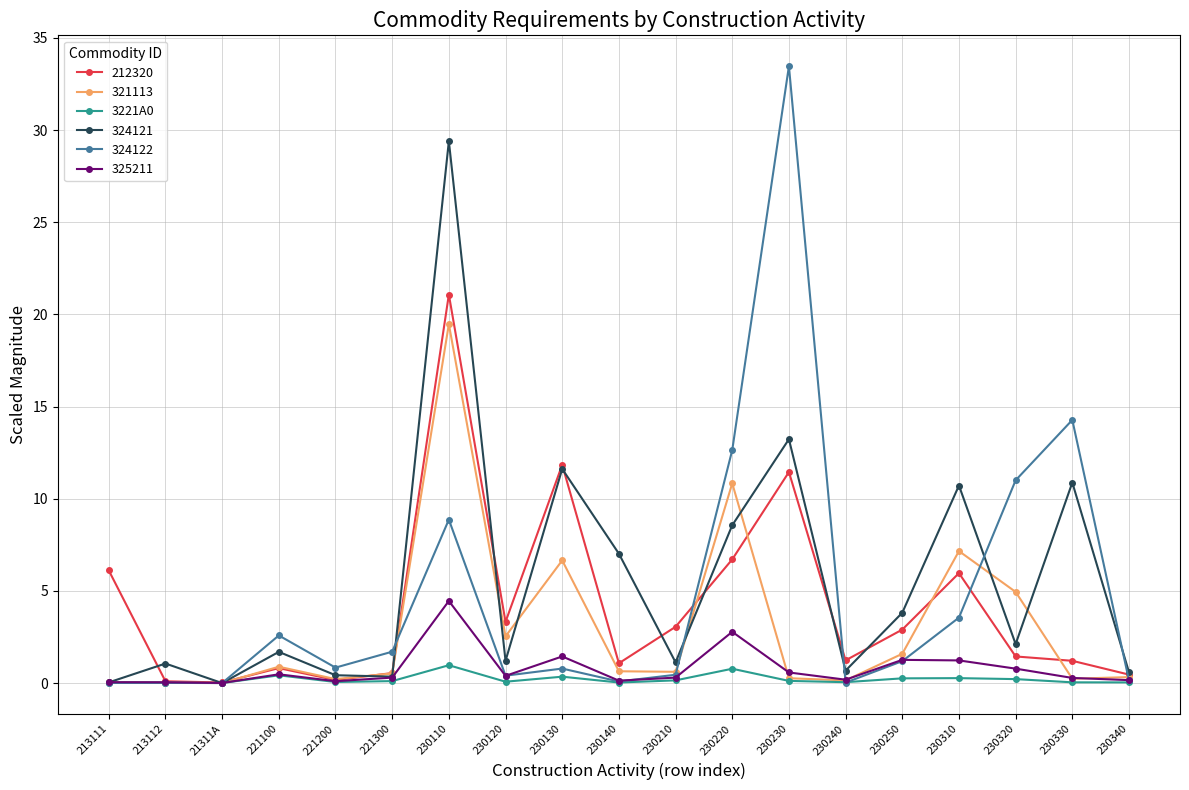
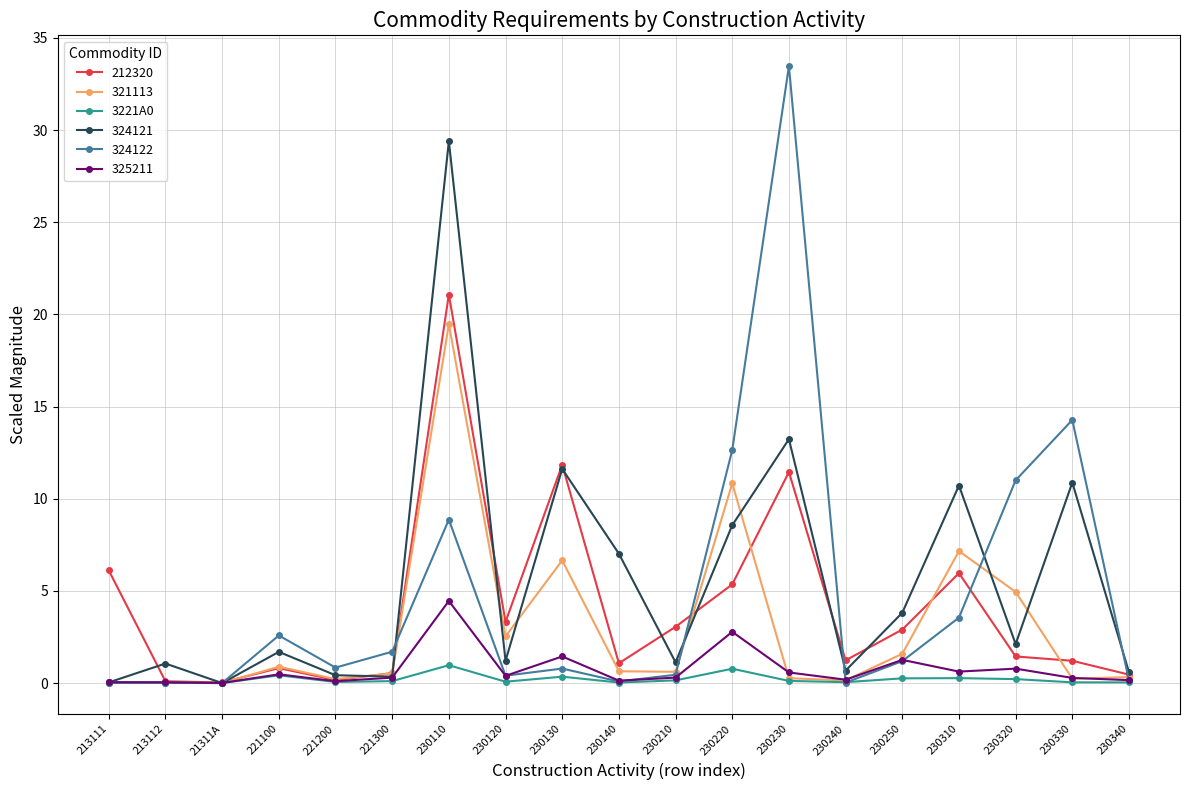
  {
    "212320": {
      "213111": 6.1,
      "230110": 21.1,
      "230120": 3.3,
      "230130": 11.8,
      "230140": 1.1,
      "230210": 3.1,
-     "230220": 6.7,
+     "230220": 5.4,
      "230230": 11.4,
      "230240": 1.2,
      "230250": 2.9,
      "230310": 6.0,
      "230320": 1.4,
      "230330": 1.2
    },
    "321113": {
      "230110": 19.5,
      "230120": 2.5,
      "230130": 6.7,
      "230140": 0.6,
      "230210": 0.6,
      "230220": 10.8,
      "230230": 0.3,
      "230250": 1.6,
      "230310": 7.2,
      "230320": 4.9
    },
    "324121": {
      "213112": 1.1,
      "221100": 1.7,
      "221200": 0.4,
      "230110": 29.4,
      "230120": 1.2,
      "230130": 11.6,
      "230140": 7.0,
      "230210": 1.1,
      "230220": 8.6,
      "230230": 13.2,
      "230240": 0.7,
      "230250": 3.8,
      "230310": 10.7,
      "230320": 2.1,
      "230330": 10.9
    },
    "325211": {
      "230110": 4.5,
      "230130": 1.4,
      "230210": 0.3,
      "230220": 2.8,
      "230230": 0.6,
-     "230310": 1.2,
+     "230310": 0.6,
      "230320": 0.8
    }
  }
